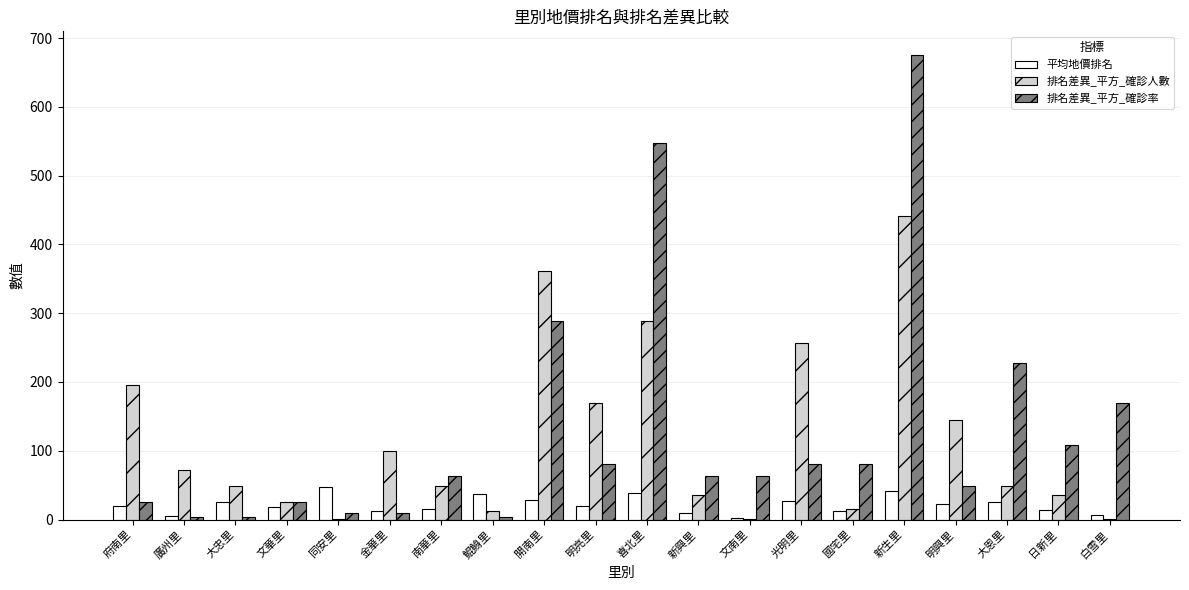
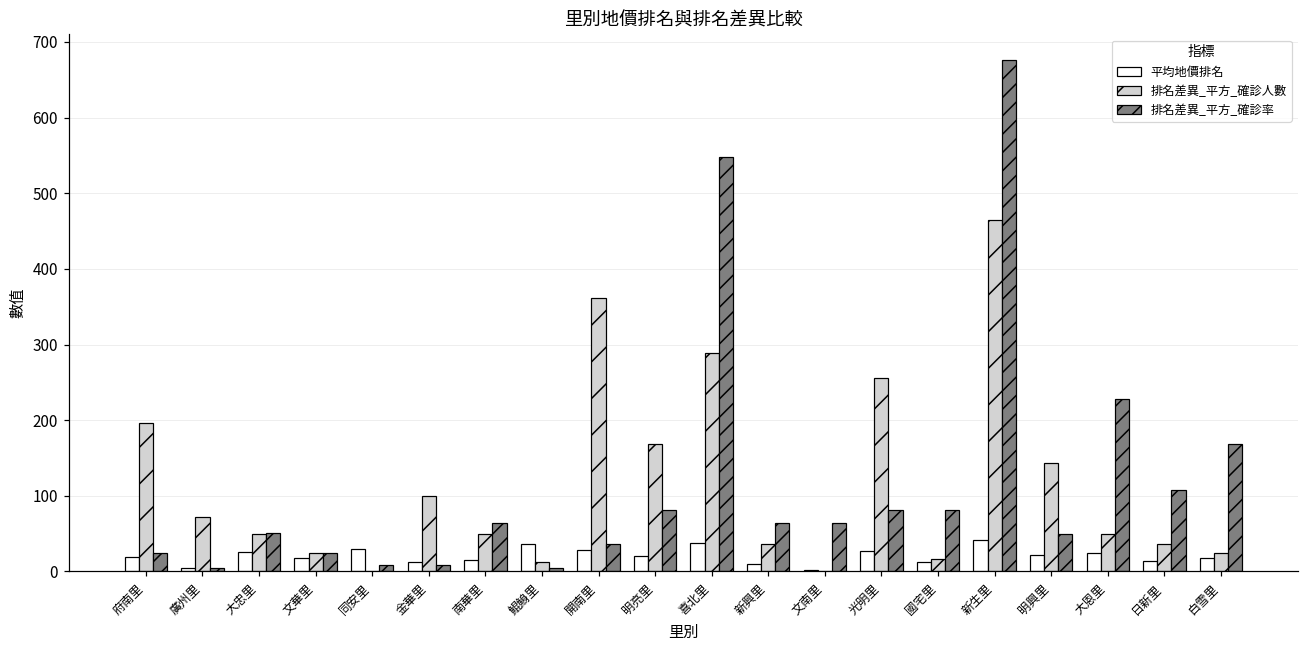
  {
    "平均地價排名": {
      "府南里": 20,
      "廣州里": 10,
      "大忠里": 30,
      "文華里": 20,
-     "同安里": 50,
+     "同安里": 30,
      "金華里": 10,
      "南華里": 20,
      "鯤鯓里": 40,
      "開南里": 30,
      "明亮里": 20,
      "喜北里": 40,
      "新興里": 10,
      "光明里": 30,
      "國宅里": 10,
      "新生里": 40,
      "明興里": 20,
      "大恩里": 30,
      "日新里": 10,
-     "白雪里": 10
+     "白雪里": 20
    },
    "排名差異_平方_確診人數": {
      "府南里": 200,
      "廣州里": 70,
      "大忠里": 50,
      "文華里": 30,
      "金華里": 100,
      "南華里": 50,
      "鯤鯓里": 10,
      "開南里": 360,
      "明亮里": 170,
      "喜北里": 290,
      "新興里": 40,
      "光明里": 260,
      "國宅里": 20,
-     "新生里": 440,
+     "新生里": 470,
      "明興里": 140,
      "大恩里": 50,
      "日新里": 40,
-     "白雪里": 0
+     "白雪里": 20
    },
    "排名差異_平方_確診率": {
      "府南里": 30,
      "廣州里": 0,
-     "大忠里": 0,
+     "大忠里": 50,
      "文華里": 30,
      "同安里": 10,
      "金華里": 10,
      "南華里": 60,
      "鯤鯓里": 0,
-     "開南里": 290,
+     "開南里": 40,
      "明亮里": 80,
      "喜北里": 550,
      "新興里": 60,
      "文南里": 60,
      "光明里": 80,
      "國宅里": 80,
      "新生里": 680,
      "明興里": 50,
      "大恩里": 230,
      "日新里": 110,
      "白雪里": 170
    }
  }
